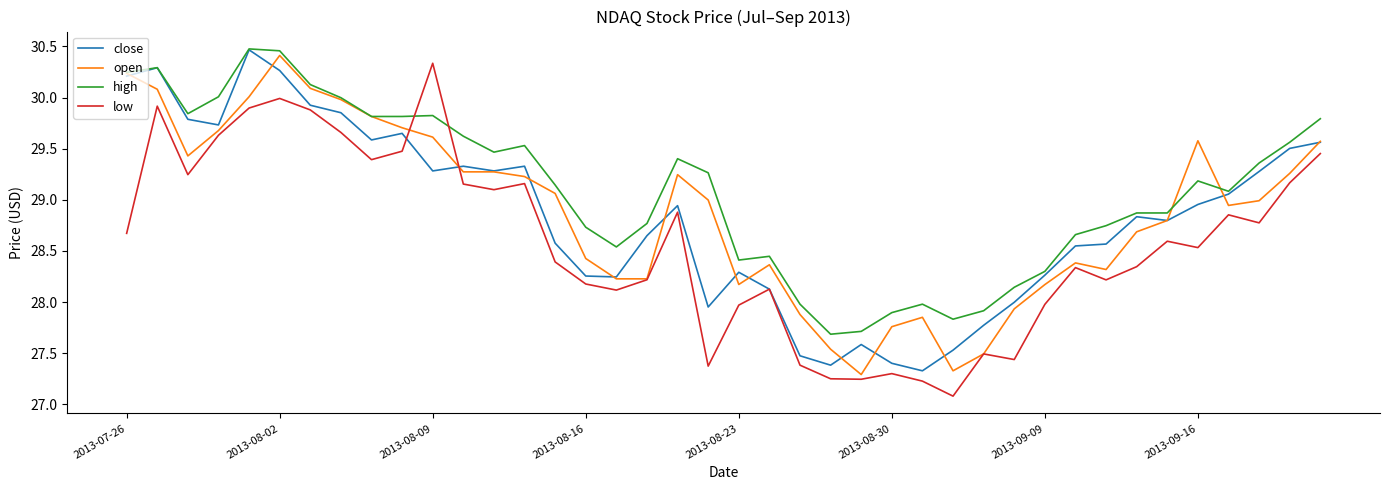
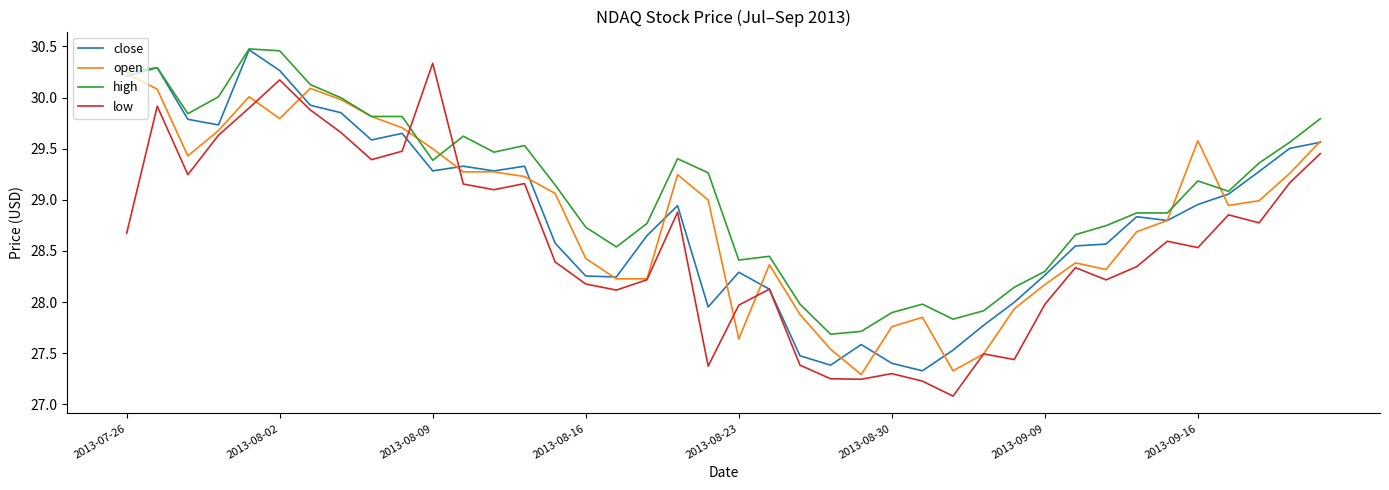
  {
    "close": {
      "2013-08-02": 30.26,
      "2013-08-09": 29.28,
      "2013-08-16": 28.25,
      "2013-08-23": 28.29,
      "2013-08-30": 27.40,
      "2013-09-09": 28.26,
      "2013-09-16": 28.95
    },
    "open": {
-     "2013-08-02": 30.41,
-     "2013-08-09": 29.61,
+     "2013-08-02": 29.79,
+     "2013-08-09": 29.50,
      "2013-08-16": 28.43,
-     "2013-08-23": 28.17,
+     "2013-08-23": 27.64,
      "2013-08-30": 27.76,
      "2013-09-09": 28.17,
      "2013-09-16": 29.58
    },
    "high": {
      "2013-08-02": 30.46,
-     "2013-08-09": 29.82,
+     "2013-08-09": 29.39,
      "2013-08-16": 28.73,
      "2013-08-23": 28.41,
      "2013-08-30": 27.90,
      "2013-09-09": 28.30,
      "2013-09-16": 29.18
    },
    "low": {
      "2013-07-26": 28.67,
-     "2013-08-02": 29.99,
+     "2013-08-02": 30.17,
      "2013-08-09": 30.33,
      "2013-08-16": 28.18,
      "2013-08-23": 27.97,
      "2013-08-30": 27.30,
      "2013-09-09": 27.98,
      "2013-09-16": 28.53
    }
  }
